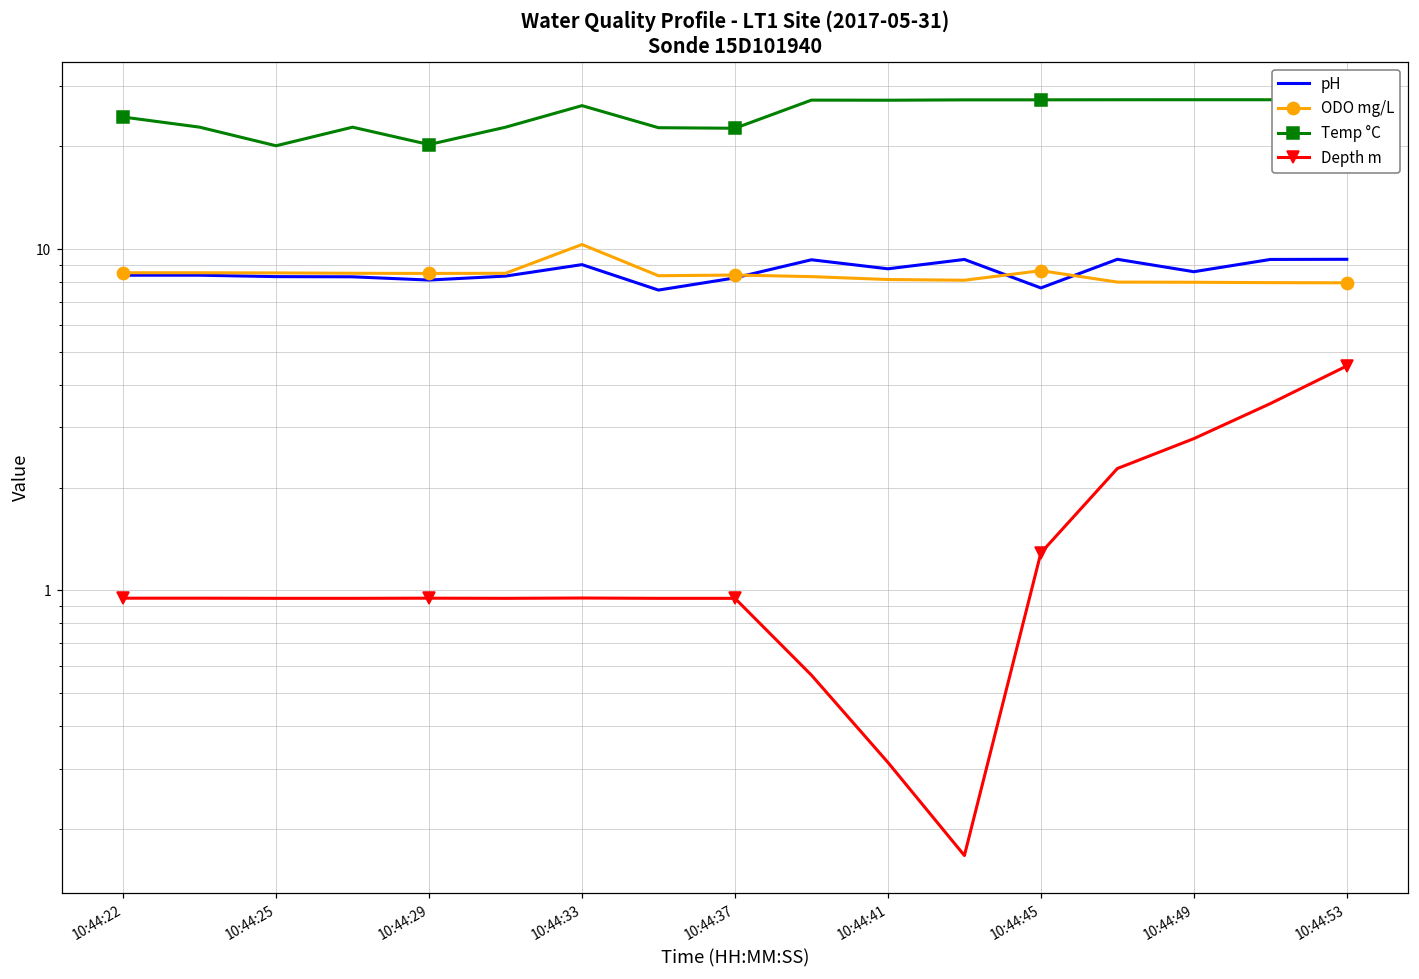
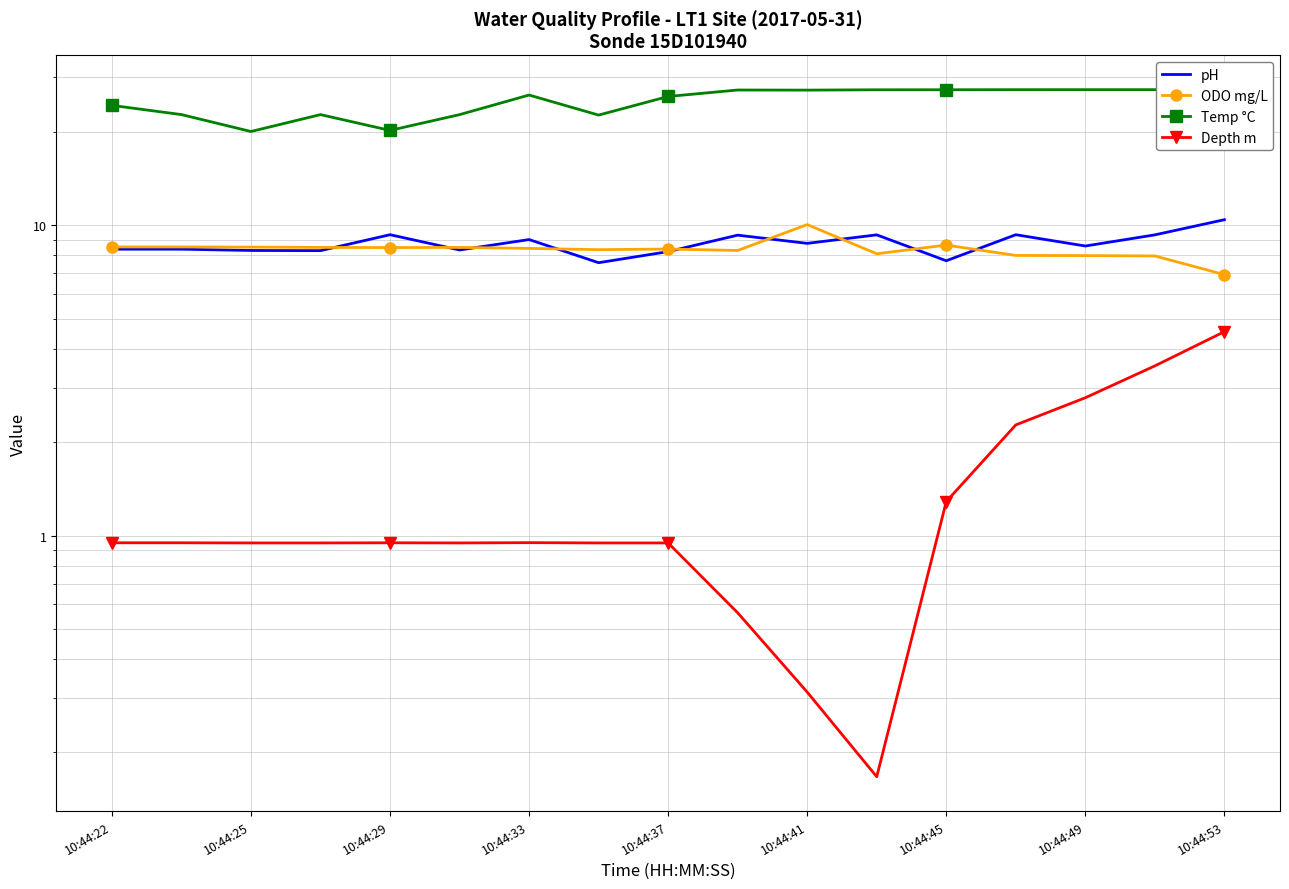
  {
    "pH": {
      "10:44:25": 8.3,
-     "10:44:29": 8.1,
+     "10:44:29": 9.3,
      "10:44:33": 9.0,
      "10:44:37": 8.2,
      "10:44:41": 8.8,
      "10:44:45": 7.7,
      "10:44:49": 8.6,
-     "10:44:53": 9.3
+     "10:44:53": 10.4
    },
    "ODO mg/L": {
      "10:44:25": 8.5,
      "10:44:29": 8.5,
-     "10:44:33": 10.3,
+     "10:44:33": 8.4,
      "10:44:37": 8.4,
-     "10:44:41": 8.1,
+     "10:44:41": 10.1,
      "10:44:45": 8.6,
      "10:44:49": 8.0,
-     "10:44:53": 8.0
+     "10:44:53": 6.9
    },
    "Temp °C": {
      "10:44:22": 24,
      "10:44:25": 20,
      "10:44:29": 20,
      "10:44:33": 26,
-     "10:44:37": 23,
+     "10:44:37": 26,
      "10:44:41": 27,
      "10:44:45": 27,
      "10:44:49": 27
    },
    "Depth m": {
      "10:44:22": 0.95,
      "10:44:25": 0.95,
      "10:44:29": 0.95,
      "10:44:33": 0.95,
      "10:44:37": 0.95,
      "10:44:41": 0.31,
      "10:44:45": 1.3,
      "10:44:49": 2.8,
      "10:44:53": 4.5
    }
  }
